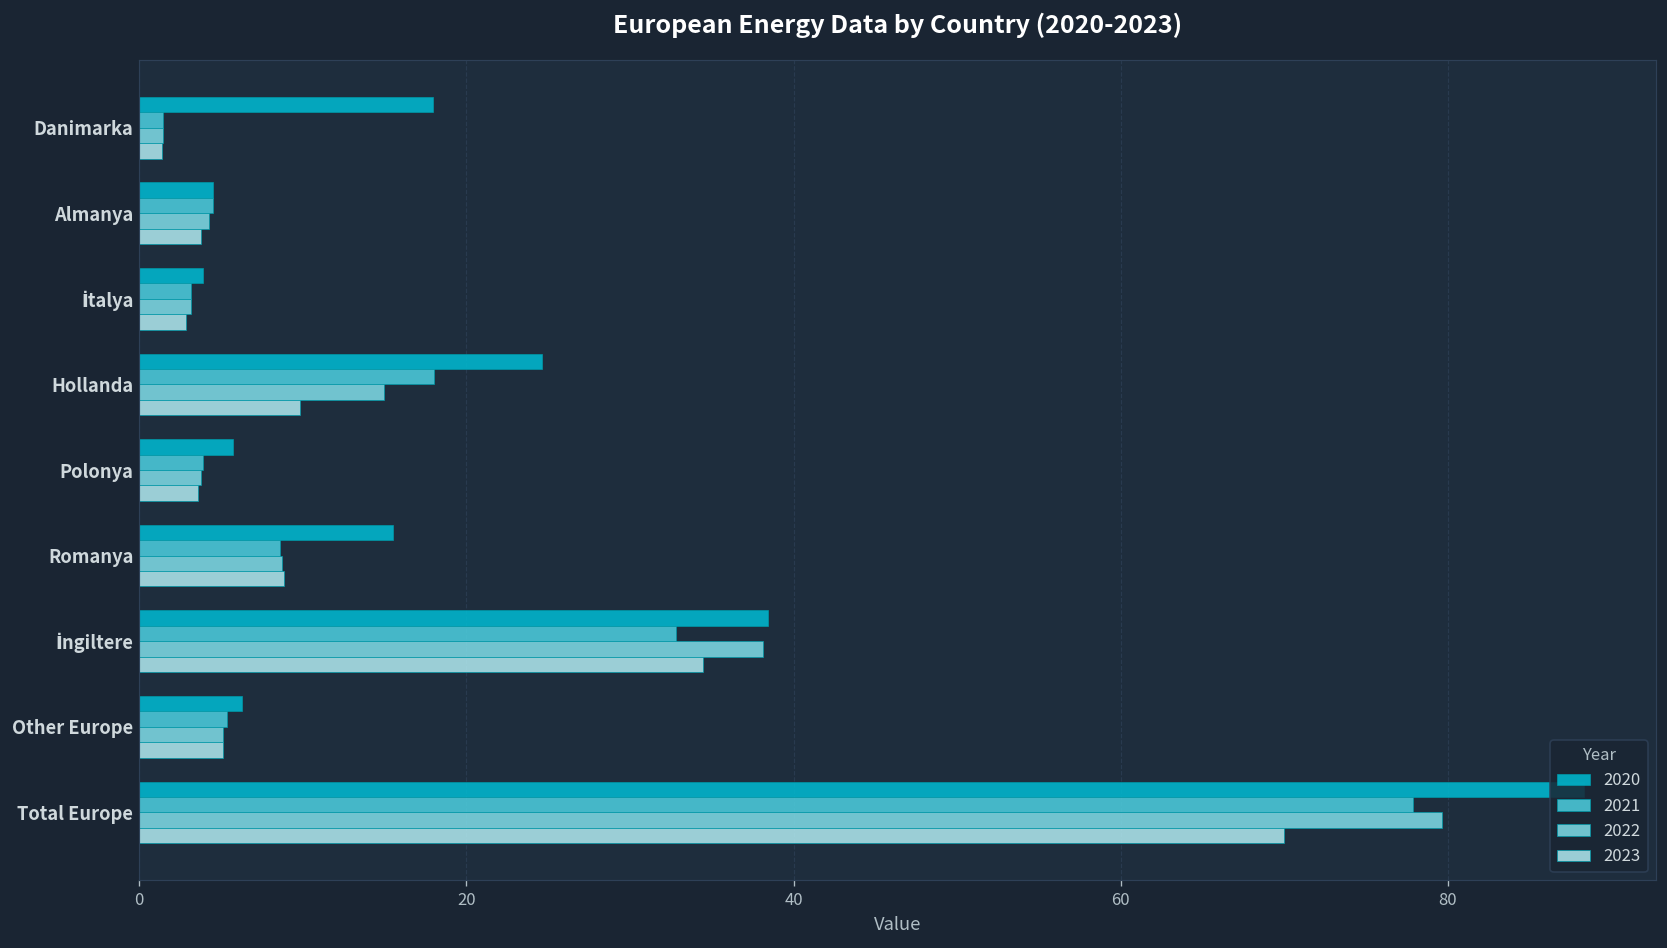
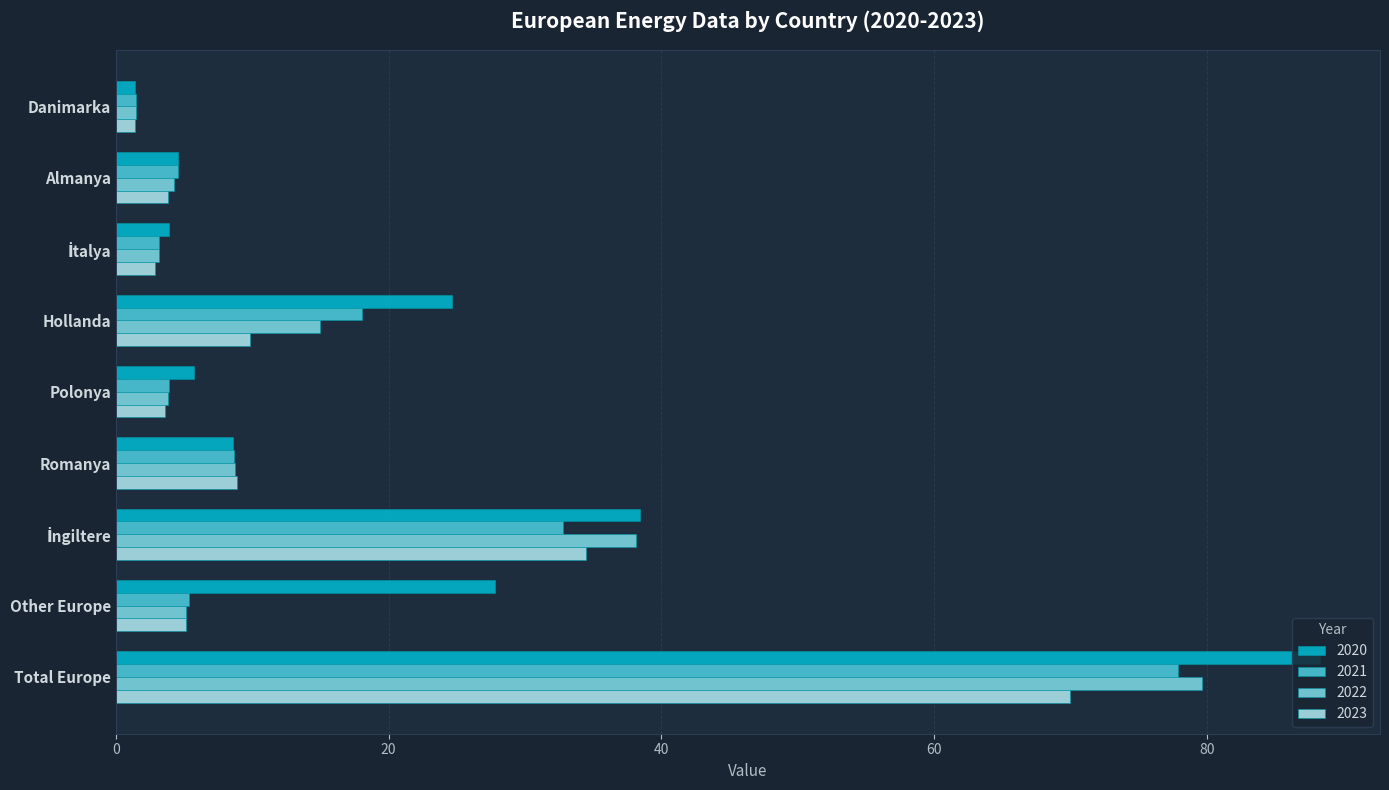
  {
    "2020": {
-     "Danimarka": 18.0,
+     "Danimarka": 1.4,
      "Almanya": 4.5,
      "İtalya": 3.9,
      "Hollanda": 24.6,
      "Polonya": 5.7,
-     "Romanya": 15.5,
+     "Romanya": 8.6,
      "İngiltere": 38.5,
-     "Other Europe": 6.3
+     "Other Europe": 27.8
    }
  }
